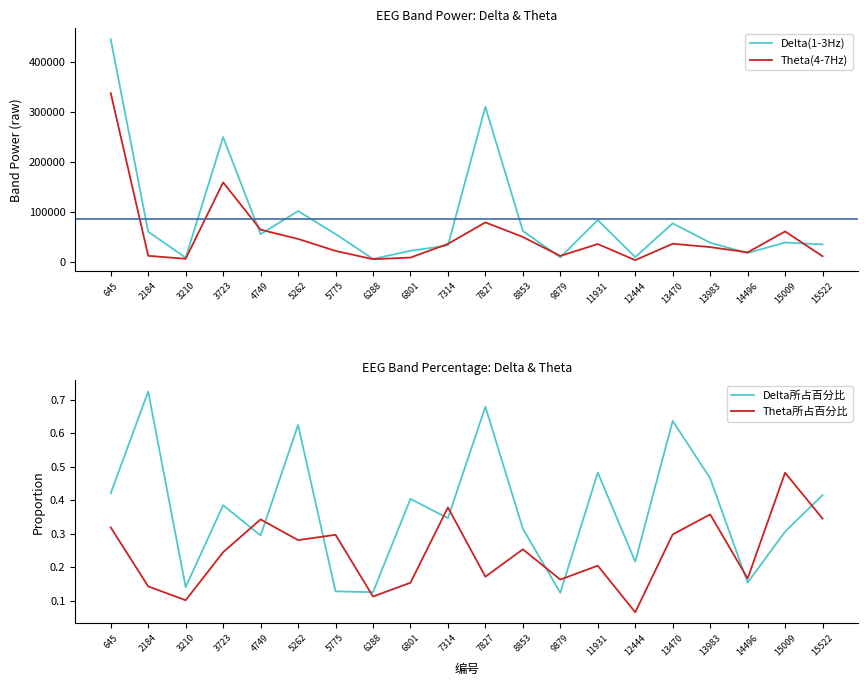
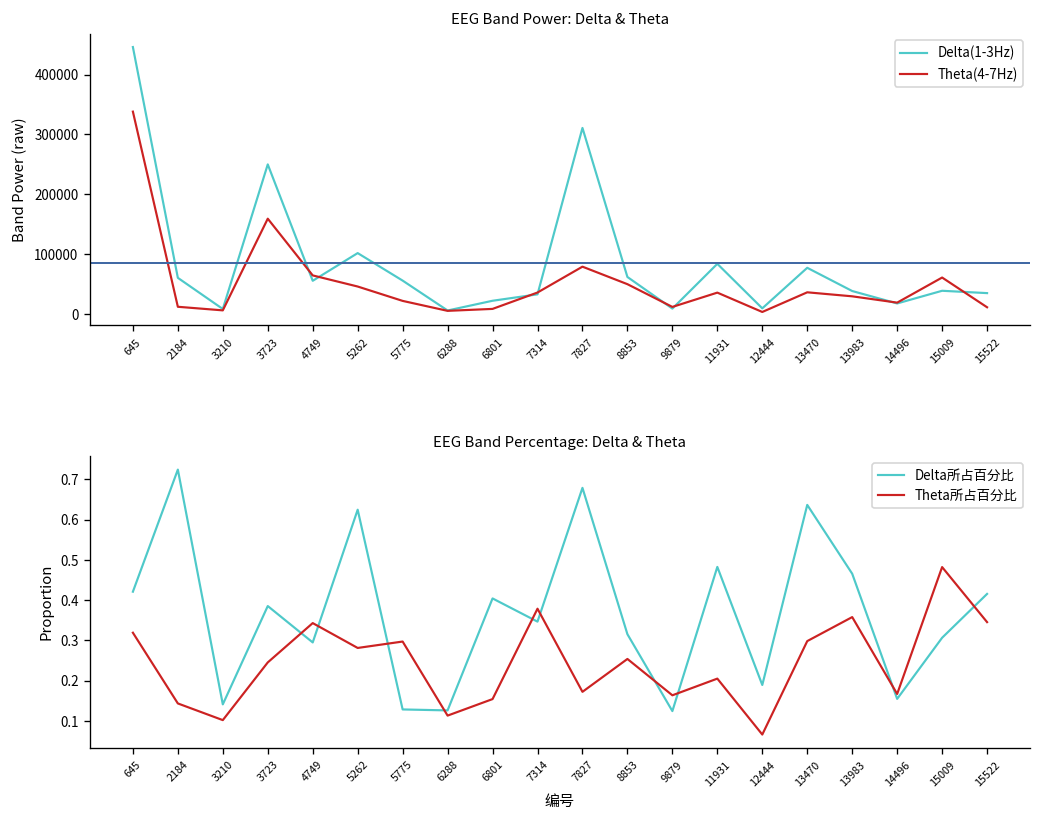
  {
    "EEG Band Power: Delta & Theta": {
      "Delta(1-3Hz)": {
        "645": 450000,
        "2184": 60000,
        "3723": 250000,
        "4749": 60000,
        "5262": 100000,
        "5775": 60000,
        "6801": 20000,
        "7827": 310000,
        "8853": 60000,
        "11931": 80000,
        "12444": 10000,
        "13470": 80000,
        "13983": 40000,
        "15009": 40000,
        "15522": 30000
      },
      "Theta(4-7Hz)": {
        "645": 340000,
        "2184": 10000,
        "3723": 160000,
        "4749": 60000,
        "5262": 50000,
        "5775": 20000,
        "6801": 10000,
        "7827": 80000,
        "8853": 50000,
        "11931": 40000,
        "12444": 0,
        "13470": 40000,
        "13983": 30000,
        "15009": 60000,
        "15522": 10000
      }
    },
    "EEG Band Percentage: Delta & Theta": {
      "Delta所占百分比": {
        "645": 0.42,
        "2184": 0.72,
        "3210": 0.14,
        "3723": 0.39,
        "4749": 0.30,
        "5262": 0.62,
        "5775": 0.13,
        "6288": 0.13,
        "6801": 0.40,
        "7314": 0.35,
        "7827": 0.68,
        "8853": 0.32,
        "9879": 0.12,
        "11931": 0.48,
-       "12444": 0.22,
+       "12444": 0.19,
        "13470": 0.64,
        "13983": 0.47,
        "14496": 0.15,
        "15009": 0.31,
        "15522": 0.42
      },
      "Theta所占百分比": {
        "645": 0.32,
        "2184": 0.14,
        "3210": 0.10,
        "3723": 0.25,
        "4749": 0.34,
        "5262": 0.28,
        "5775": 0.30,
        "6288": 0.11,
        "6801": 0.15,
        "7314": 0.38,
        "7827": 0.17,
        "8853": 0.25,
        "9879": 0.16,
        "11931": 0.21,
        "12444": 0.07,
        "13470": 0.30,
        "13983": 0.36,
        "14496": 0.17,
        "15009": 0.48,
        "15522": 0.35
      }
    }
  }
